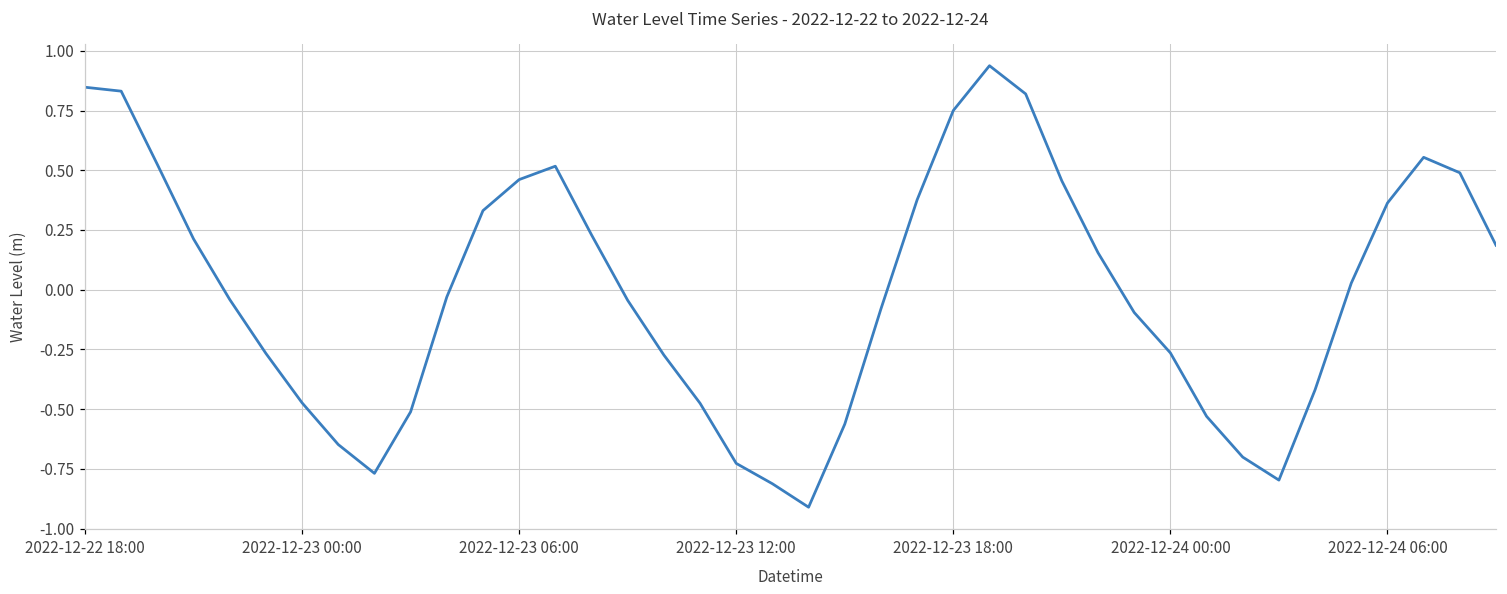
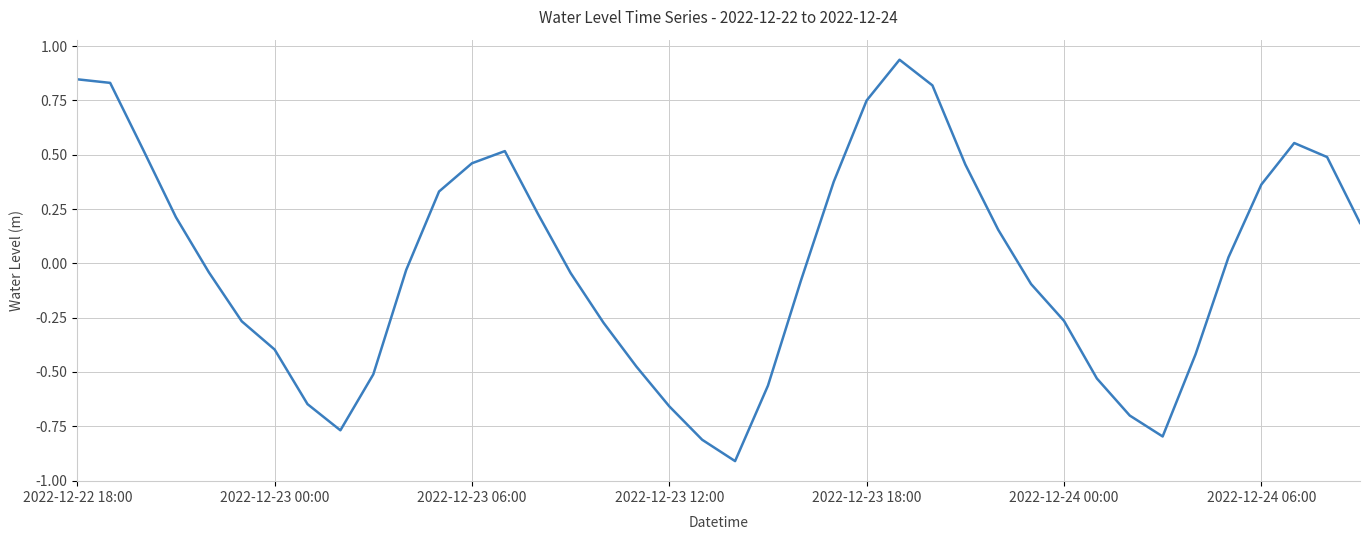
  {
    "2022-12-22 18:00": 0.85,
-   "2022-12-23 00:00": -0.47,
+   "2022-12-23 00:00": -0.40,
    "2022-12-23 06:00": 0.46,
-   "2022-12-23 12:00": -0.73,
+   "2022-12-23 12:00": -0.66,
    "2022-12-23 18:00": 0.75,
    "2022-12-24 00:00": -0.26,
    "2022-12-24 06:00": 0.36
  }
